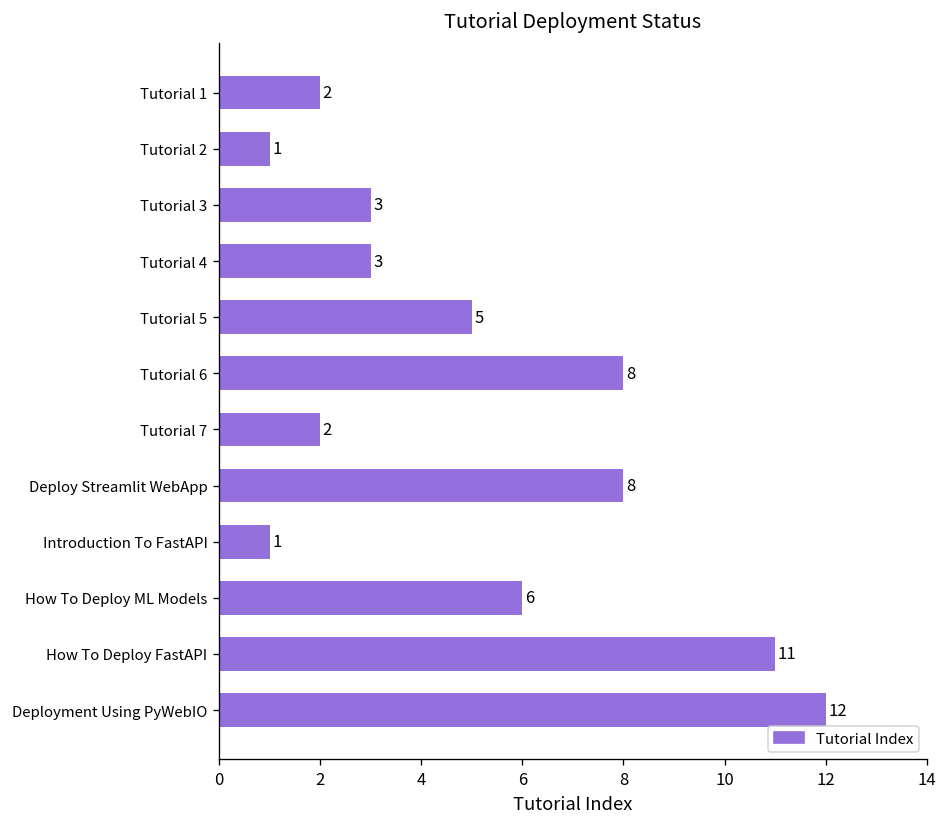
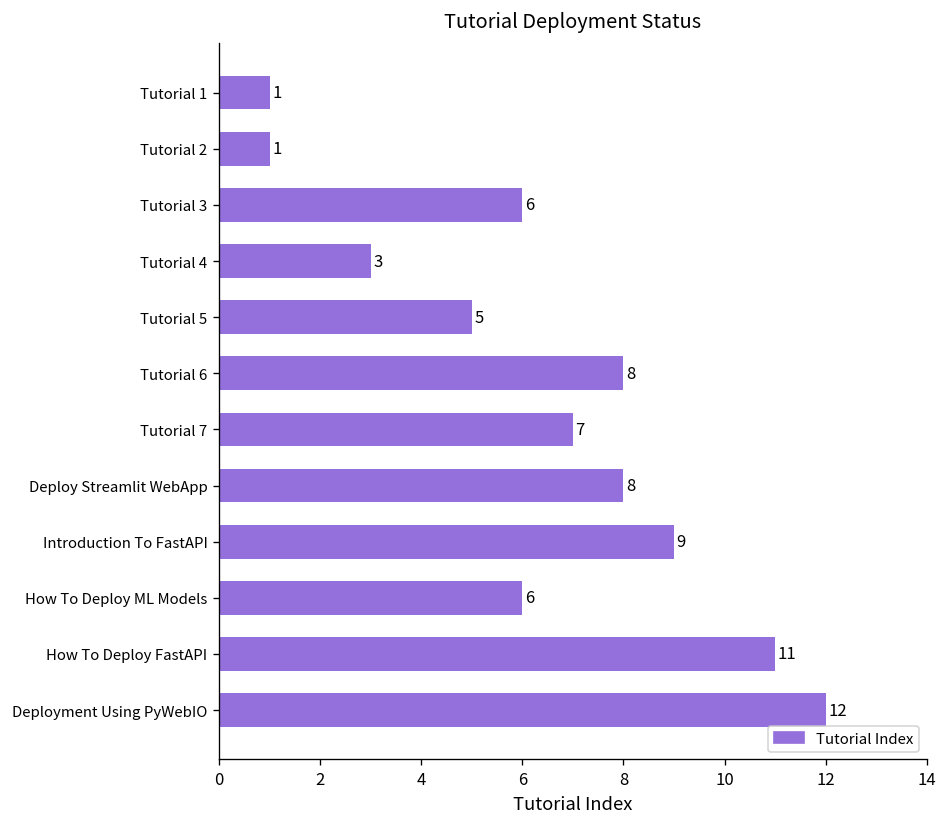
  {
-   "Tutorial 1": 2,
+   "Tutorial 1": 1,
    "Tutorial 2": 1,
-   "Tutorial 3": 3,
+   "Tutorial 3": 6,
    "Tutorial 4": 3,
    "Tutorial 5": 5,
    "Tutorial 6": 8,
-   "Tutorial 7": 2,
+   "Tutorial 7": 7,
    "Deploy Streamlit WebApp": 8,
-   "Introduction To FastAPI": 1,
+   "Introduction To FastAPI": 9,
    "How To Deploy ML Models": 6,
    "How To Deploy FastAPI": 11,
    "Deployment Using PyWebIO": 12
  }
